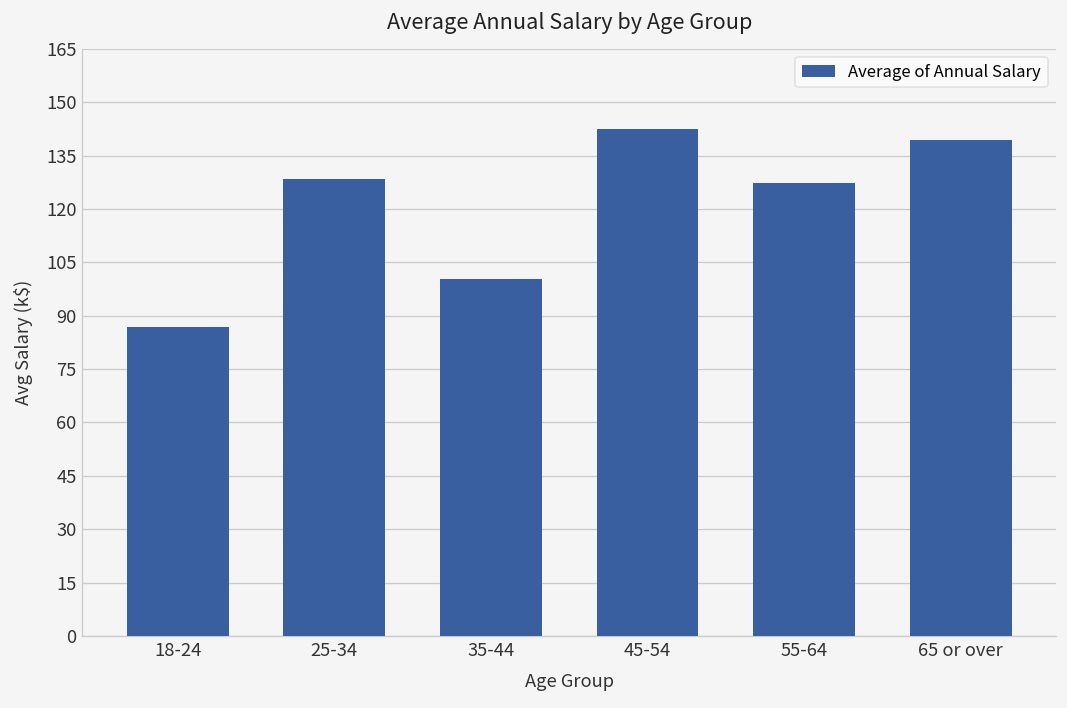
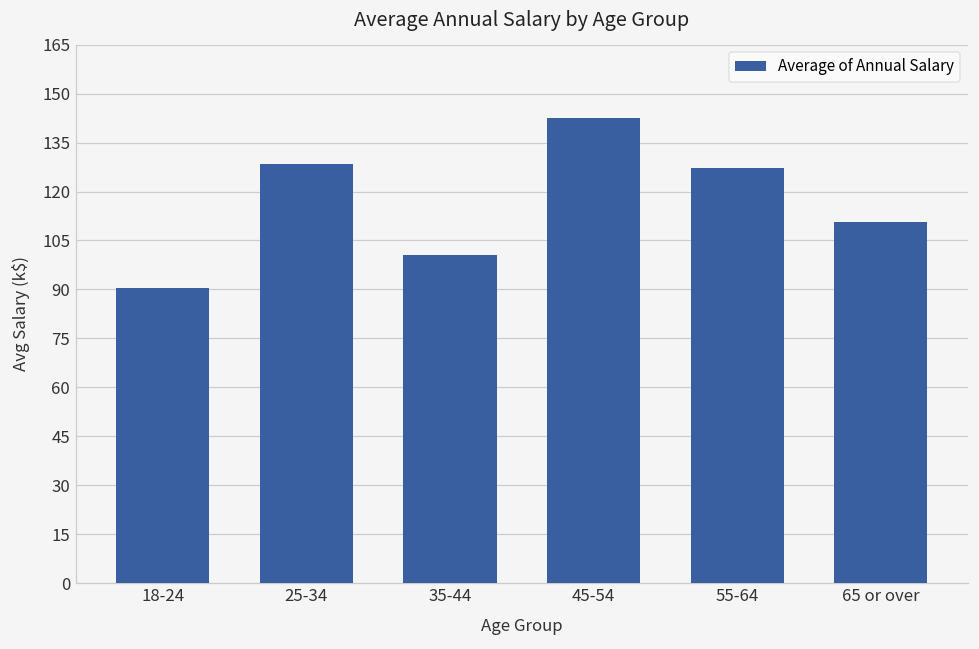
  {
-   "18-24": 87,
+   "18-24": 91,
    "25-34": 128,
    "35-44": 100,
    "45-54": 142,
    "55-64": 127,
-   "65 or over": 139
+   "65 or over": 111
  }
